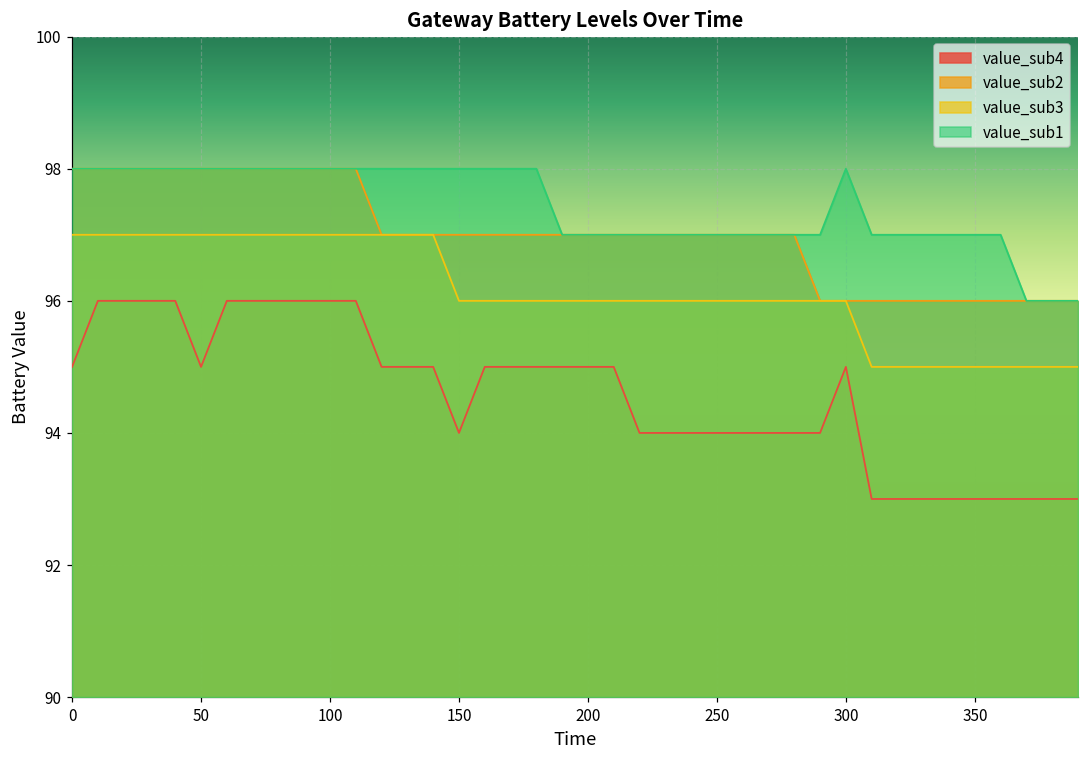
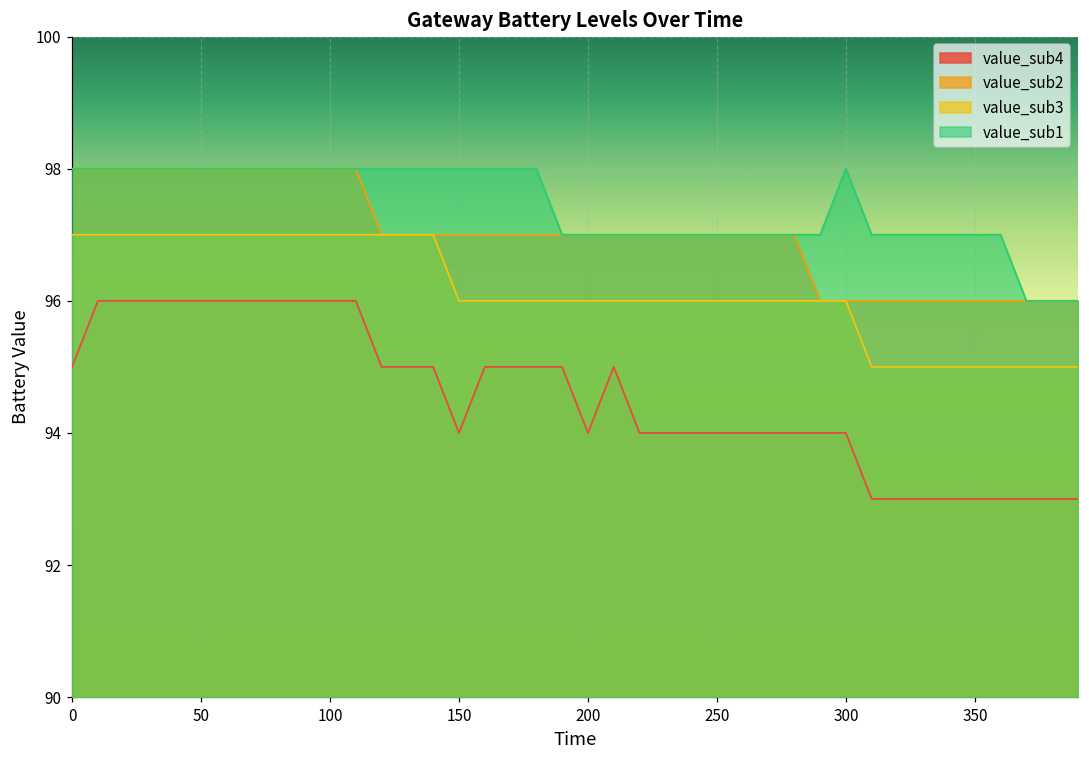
  {
    "value_sub4": {
      "0": 95,
-     "50": 95,
+     "50": 96,
      "100": 96,
      "150": 94,
-     "200": 95,
+     "200": 94,
      "250": 94,
-     "300": 95,
+     "300": 94,
      "350": 93
    },
    "value_sub1": {
      "150": 98,
      "300": 98,
      "350": 97
    }
  }
